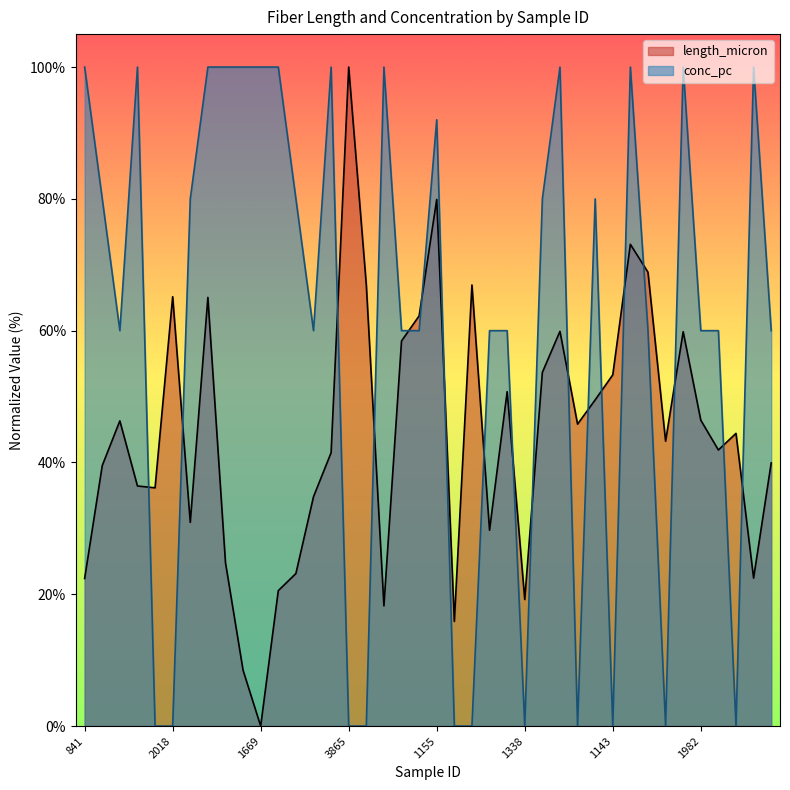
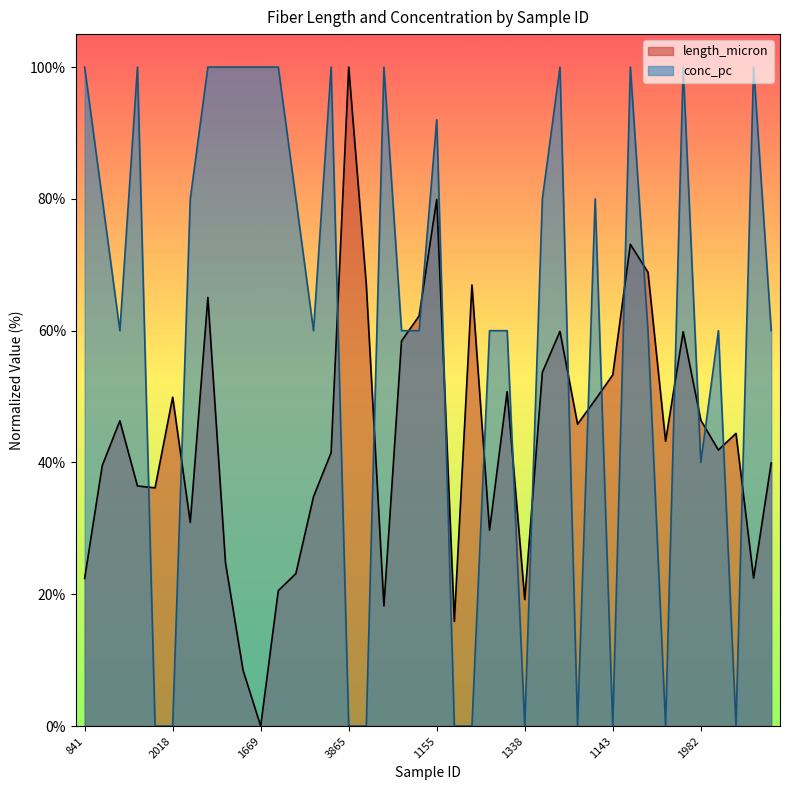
  {
    "length_micron": {
      "841": "22%",
-     "2018": "65%",
+     "2018": "50%",
      "1669": "0%",
      "3865": "100%",
      "1155": "80%",
      "1338": "19%",
      "1143": "53%",
      "1982": "46%"
    },
    "conc_pc": {
      "841": "100%",
      "2018": "0%",
      "1669": "100%",
      "3865": "0%",
      "1155": "92%",
      "1338": "0%",
      "1143": "0%",
-     "1982": "60%"
+     "1982": "40%"
    }
  }
